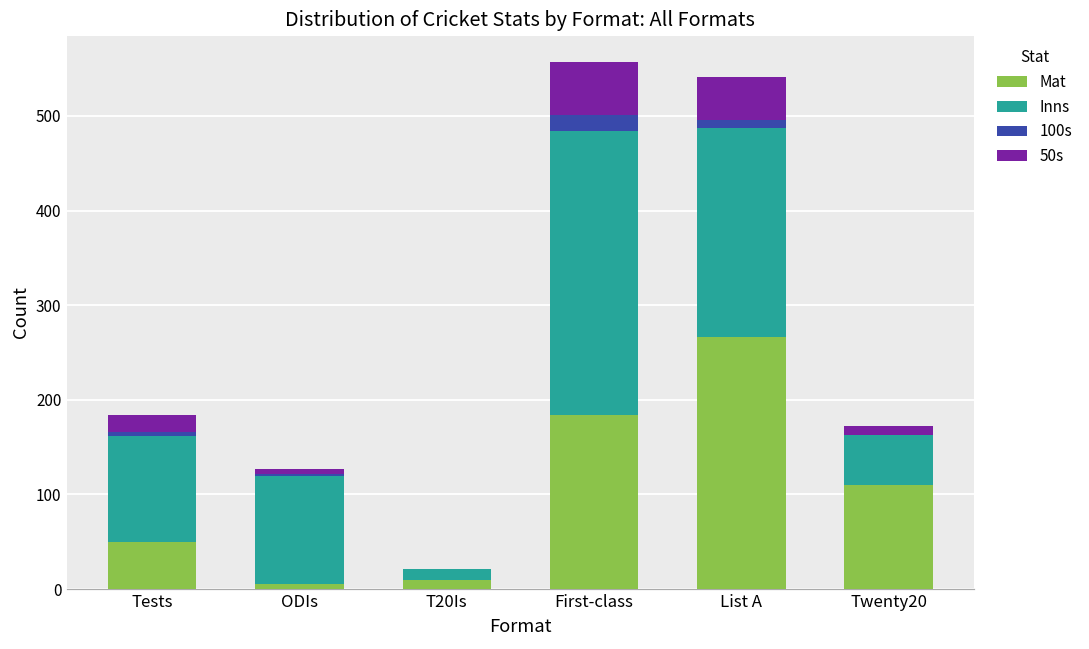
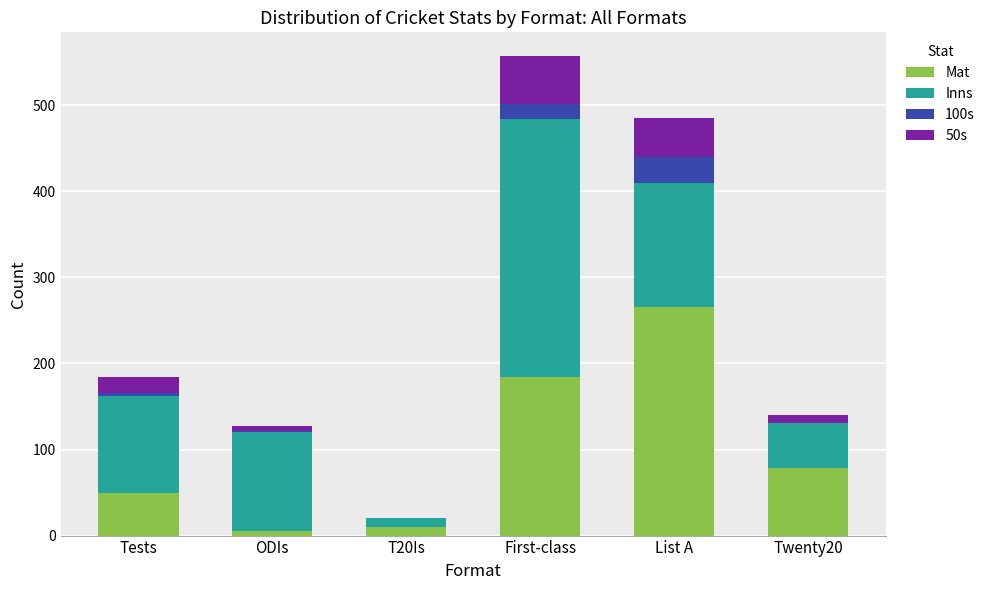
  {
    "Mat": {
      "Tests": 50,
      "ODIs": 10,
      "T20Is": 10,
      "First-class": 180,
      "List A": 270,
-     "Twenty20": 110
+     "Twenty20": 80
    },
    "Inns": {
      "Tests": 110,
      "ODIs": 120,
      "T20Is": 10,
      "First-class": 300,
-     "List A": 220,
+     "List A": 140,
      "Twenty20": 50
    },
    "100s": {
      "Tests": 0,
      "T20Is": 0,
      "First-class": 20,
-     "List A": 10,
+     "List A": 30,
      "Twenty20": 0
    },
    "50s": {
      "Tests": 20,
      "ODIs": 10,
      "T20Is": 0,
      "First-class": 60,
      "List A": 50,
      "Twenty20": 10
    }
  }
